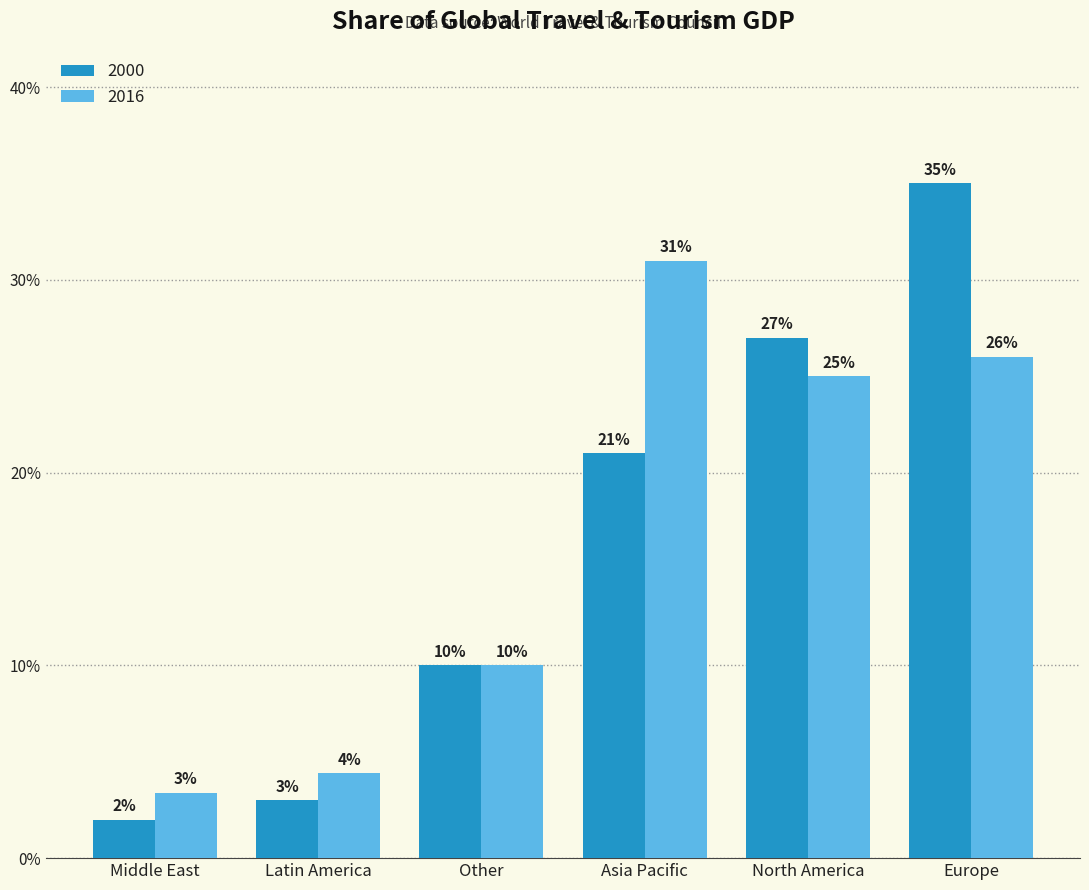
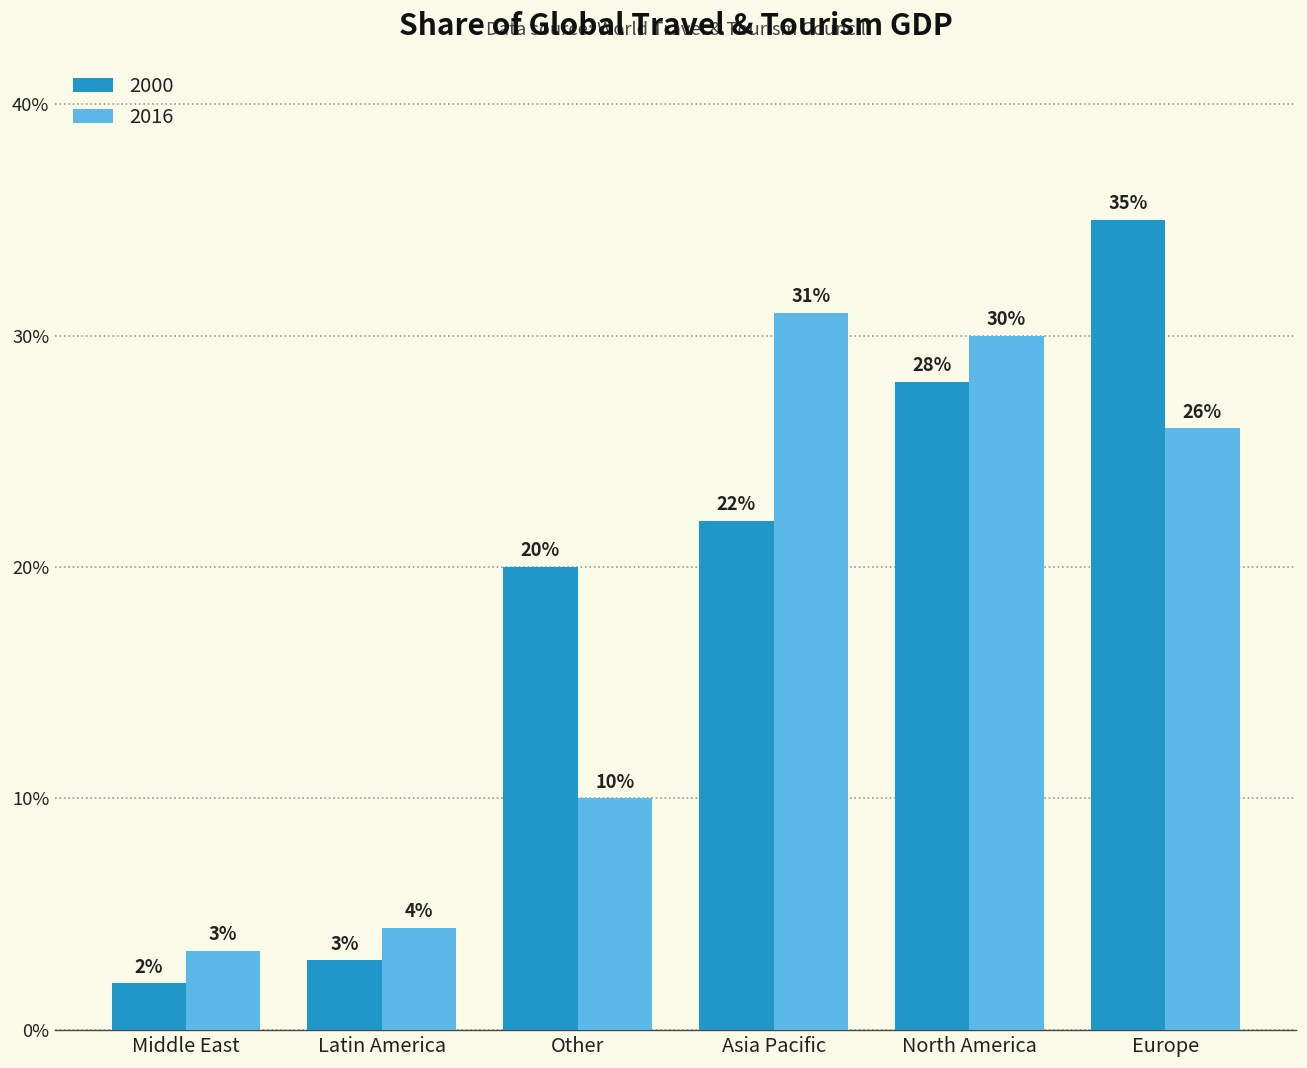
  {
    "2000": {
      "Middle East": "2%",
      "Latin America": "3%",
-     "Other": "10%",
-     "Asia Pacific": "21%",
-     "North America": "27%",
+     "Other": "20%",
+     "Asia Pacific": "22%",
+     "North America": "28%",
      "Europe": "35%"
    },
    "2016": {
      "Middle East": "3%",
      "Latin America": "4%",
      "Other": "10%",
      "Asia Pacific": "31%",
-     "North America": "25%",
+     "North America": "30%",
      "Europe": "26%"
    }
  }
